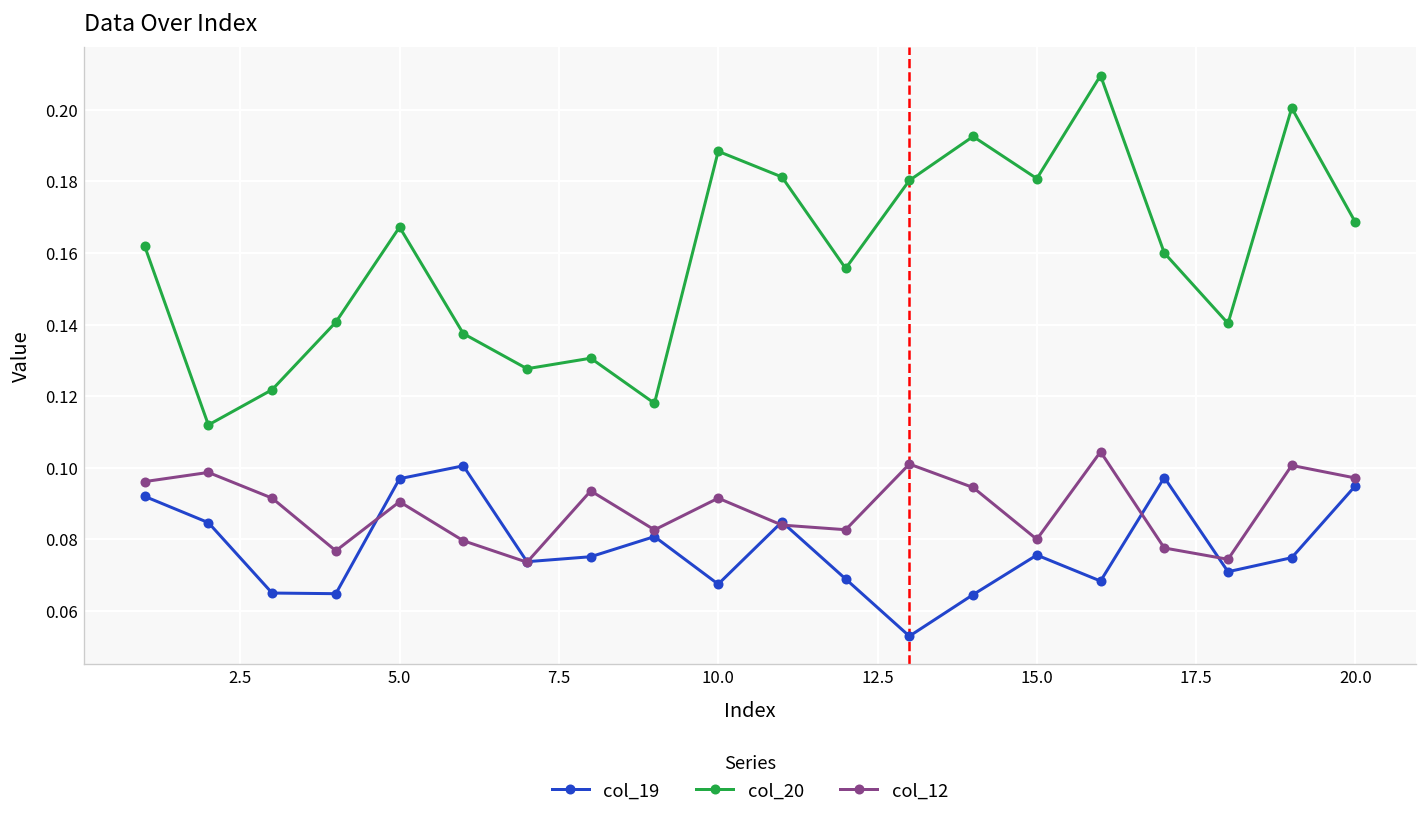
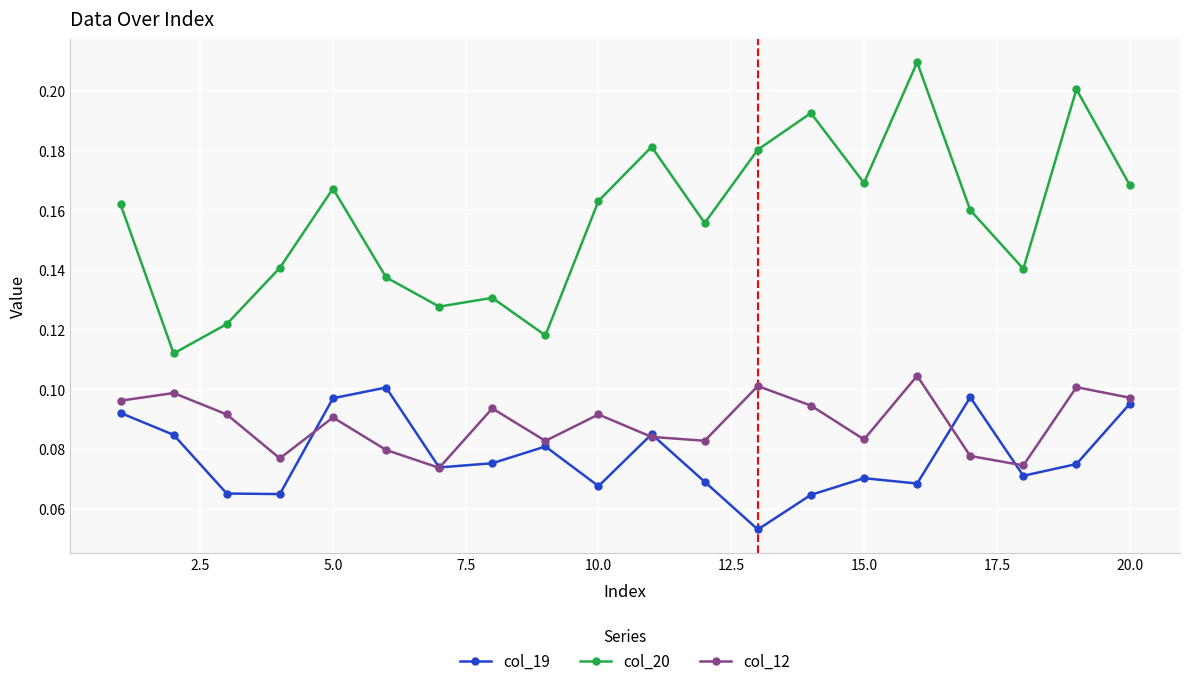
  {
    "col_19": {
      "5.0": 0.097,
      "10.0": 0.068,
-     "15.0": 0.076,
+     "15.0": 0.070,
      "20.0": 0.095
    },
    "col_20": {
      "5.0": 0.167,
-     "10.0": 0.188,
-     "15.0": 0.181,
+     "10.0": 0.163,
+     "15.0": 0.169,
      "20.0": 0.169
    },
    "col_12": {
      "5.0": 0.091,
      "10.0": 0.092,
-     "15.0": 0.080,
+     "15.0": 0.083,
      "20.0": 0.097
    }
  }
